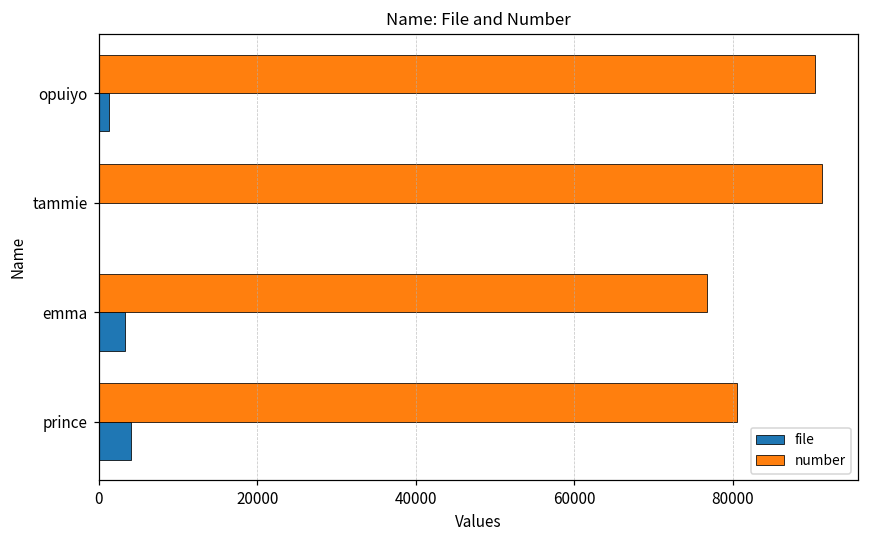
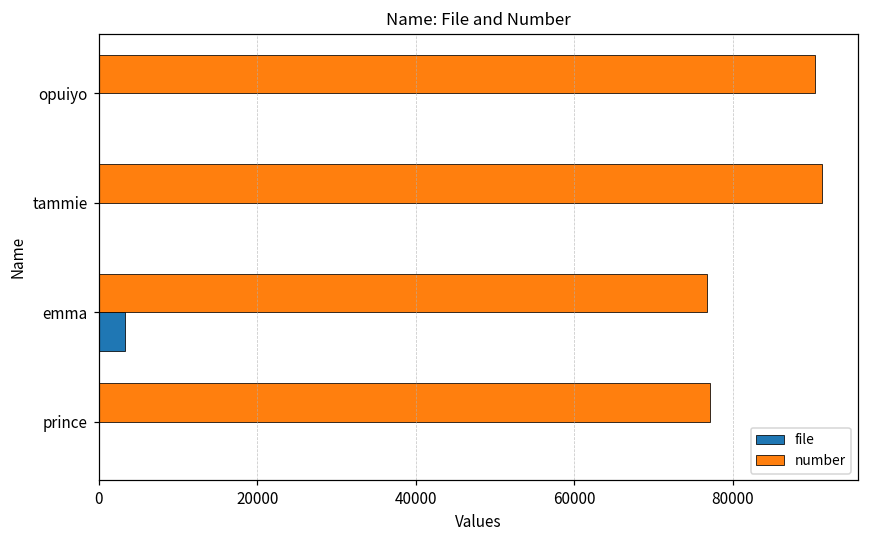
  {
    "file": {
-     "opuiyo": 1000,
+     "opuiyo": 0,
      "emma": 3000,
-     "prince": 4000
+     "prince": 0
    },
    "number": {
      "opuiyo": 90000,
      "tammie": 91000,
      "emma": 77000,
-     "prince": 81000
+     "prince": 77000
    }
  }
